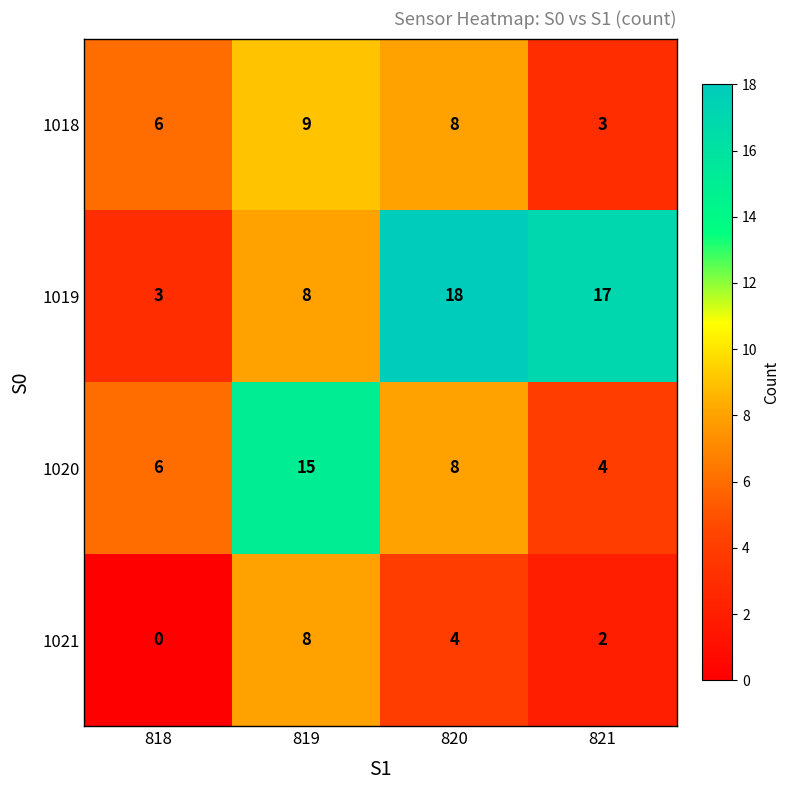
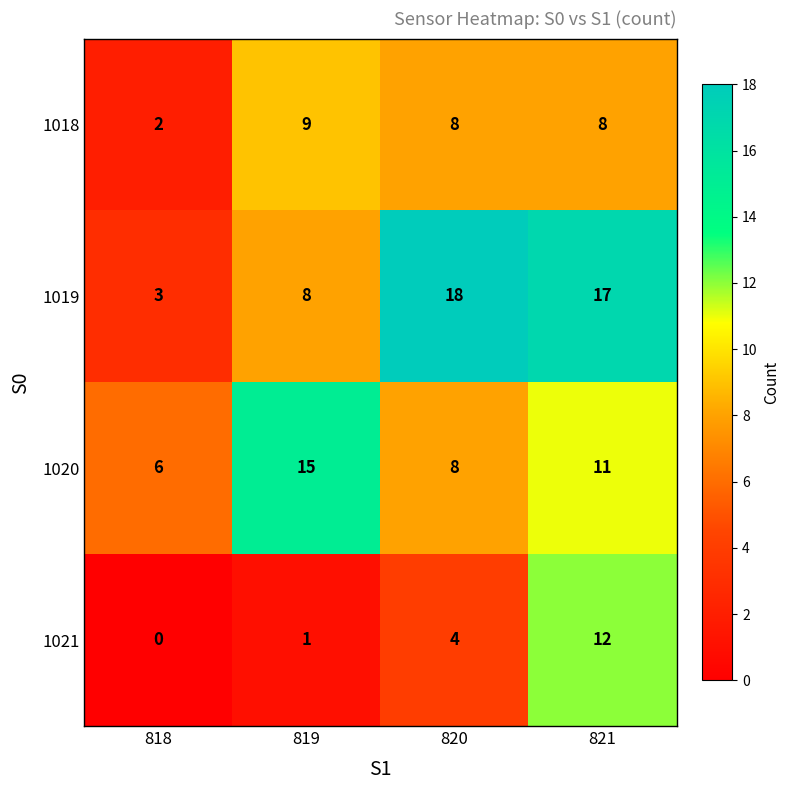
  {
    "1018": {
-     "818": 6,
+     "818": 2,
      "819": 9,
      "820": 8,
-     "821": 3
+     "821": 8
    },
    "1019": {
      "818": 3,
      "819": 8,
      "820": 18,
      "821": 17
    },
    "1020": {
      "818": 6,
      "819": 15,
      "820": 8,
-     "821": 4
+     "821": 11
    },
    "1021": {
      "818": 0,
-     "819": 8,
+     "819": 1,
      "820": 4,
-     "821": 2
+     "821": 12
    }
  }
